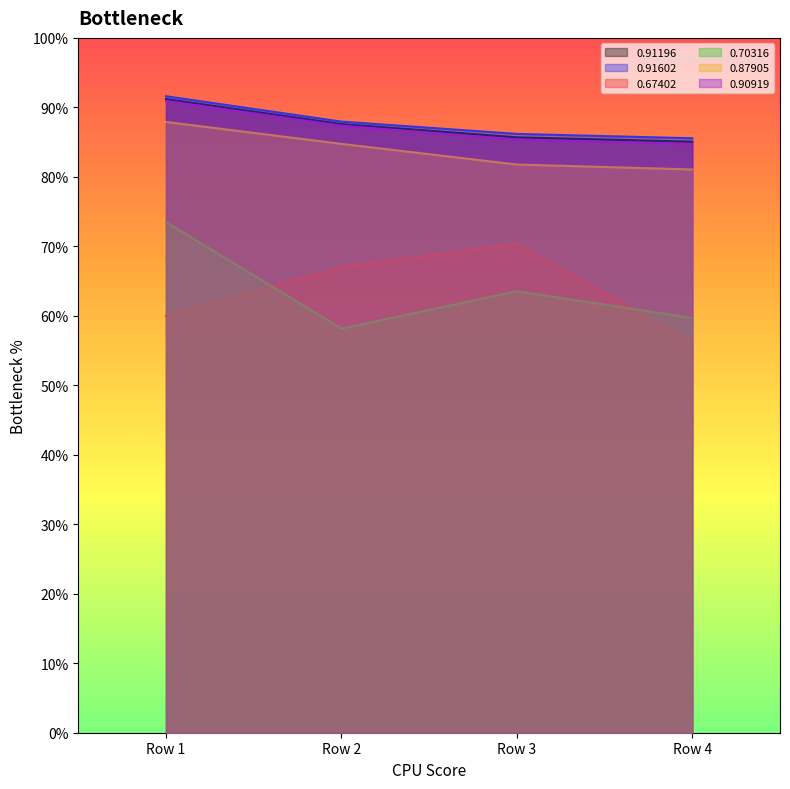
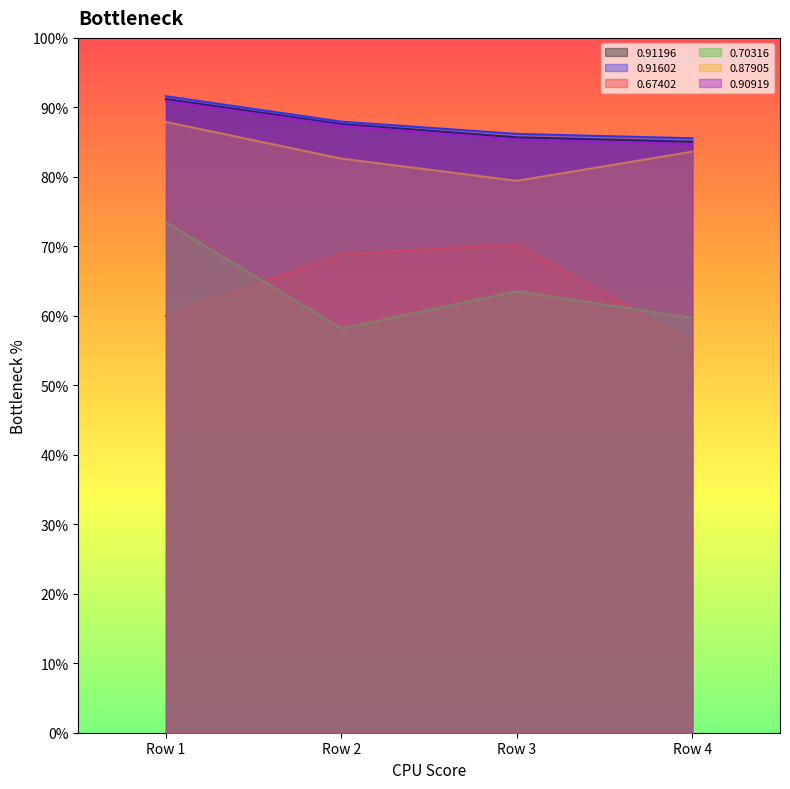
  {
    "0.91602": {
      "Row 1": "92%",
      "Row 3": "86%",
      "Row 4": "86%"
    },
    "0.67402": {
      "Row 1": "60%",
-     "Row 2": "67%",
+     "Row 2": "69%",
      "Row 3": "70%",
      "Row 4": "56%"
    },
    "0.70316": {
      "Row 1": "73%",
      "Row 2": "58%",
      "Row 3": "64%",
      "Row 4": "60%"
    },
    "0.87905": {
      "Row 1": "88%",
-     "Row 2": "85%",
-     "Row 3": "82%",
-     "Row 4": "81%"
+     "Row 2": "83%",
+     "Row 3": "79%",
+     "Row 4": "84%"
    }
  }
